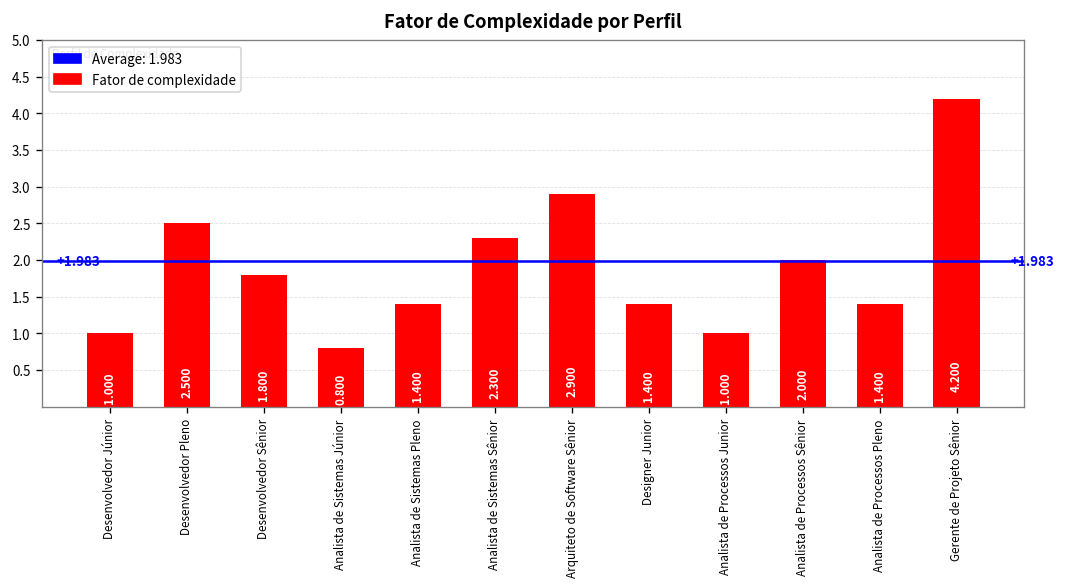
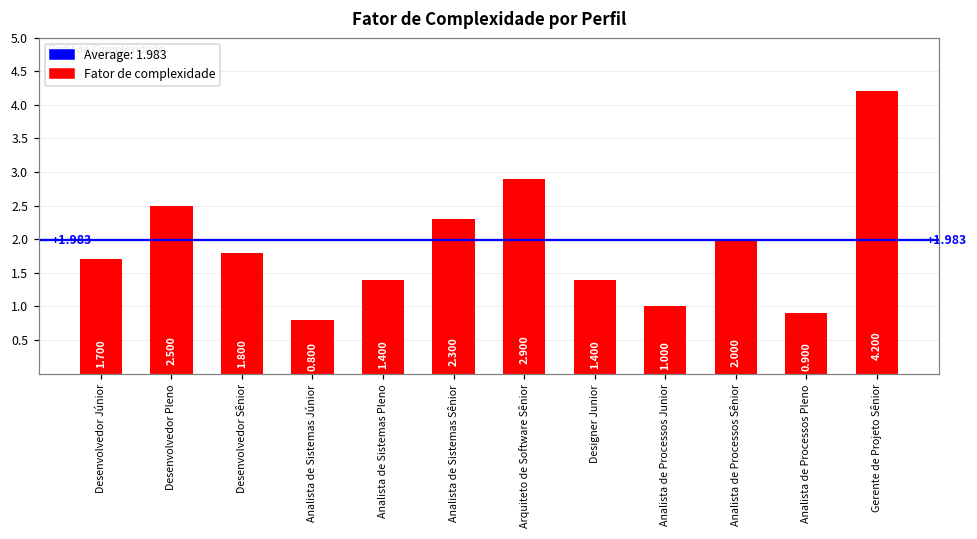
  {
-   "Desenvolvedor Júnior": 1.000,
+   "Desenvolvedor Júnior": 1.700,
    "Desenvolvedor Pleno": 2.500,
    "Desenvolvedor Sênior": 1.800,
    "Analista de Sistemas Júnior": 0.800,
    "Analista de Sistemas Pleno": 1.400,
    "Analista de Sistemas Sênior": 2.300,
    "Arquiteto de Software Sênior": 2.900,
    "Designer Junior": 1.400,
    "Analista de Processos Junior": 1.000,
    "Analista de Processos Sênior": 2.000,
-   "Analista de Processos Pleno": 1.400,
+   "Analista de Processos Pleno": 0.900,
    "Gerente de Projeto Sênior": 4.200
  }
